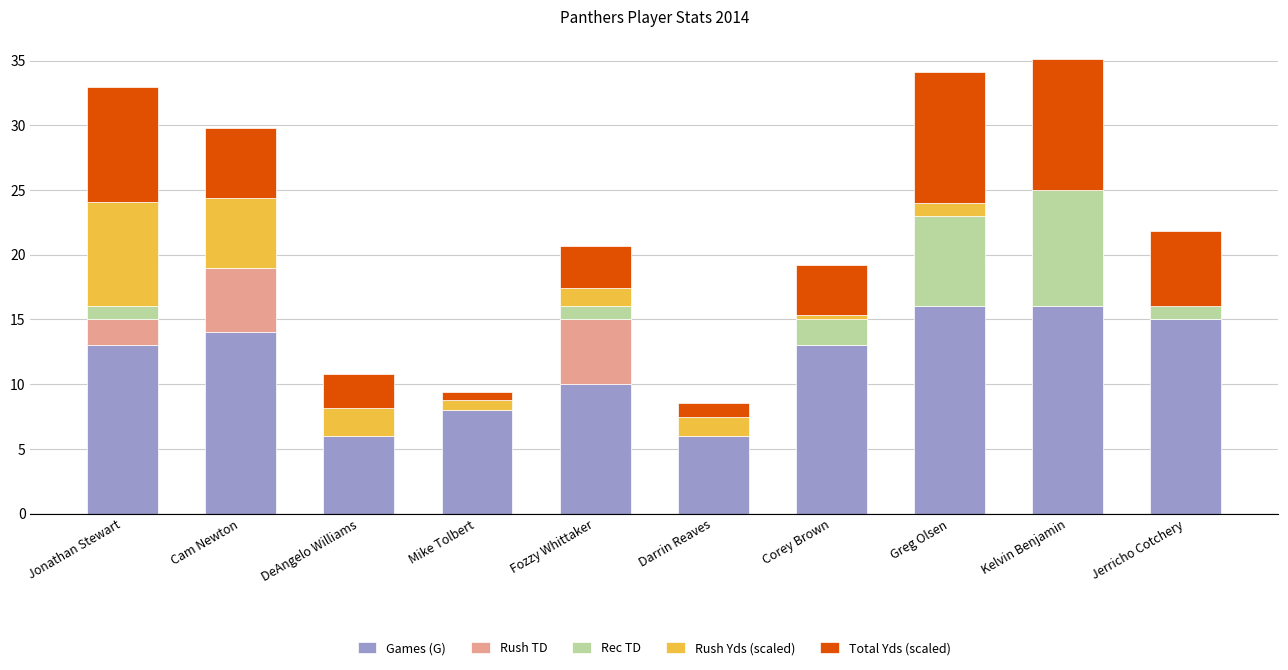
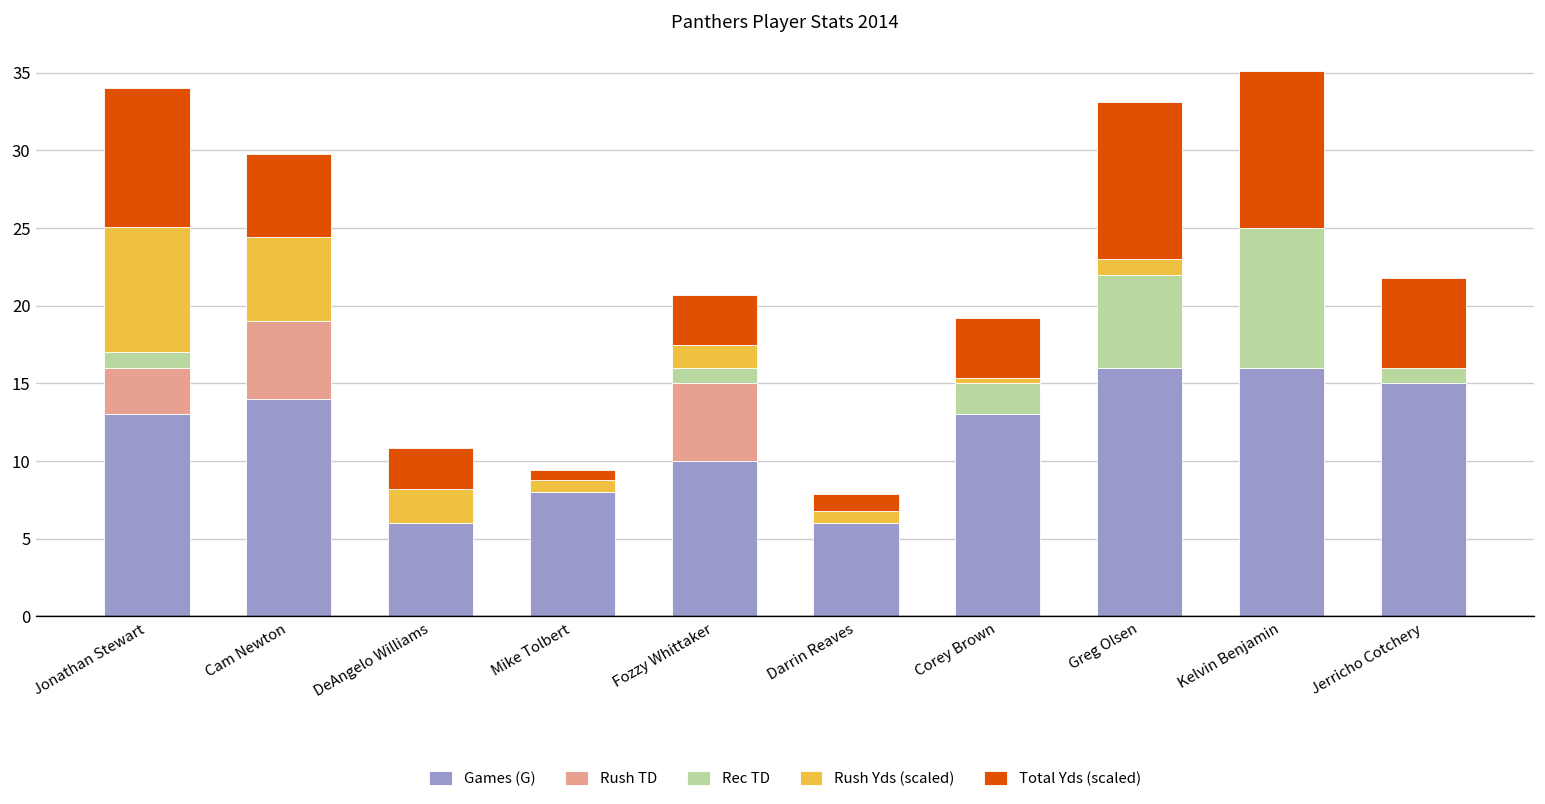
  {
    "Rush TD": {
-     "Jonathan Stewart": 2,
+     "Jonathan Stewart": 3,
      "Cam Newton": 5,
      "DeAngelo Williams": 0,
      "Mike Tolbert": 0,
      "Fozzy Whittaker": 5,
      "Darrin Reaves": 0,
      "Corey Brown": 0,
      "Greg Olsen": 0,
      "Kelvin Benjamin": 0,
      "Jerricho Cotchery": 0
    },
    "Rec TD": {
      "Jonathan Stewart": 1,
      "Cam Newton": 0,
      "DeAngelo Williams": 0,
      "Mike Tolbert": 0,
      "Fozzy Whittaker": 1,
      "Darrin Reaves": 0,
      "Corey Brown": 2,
-     "Greg Olsen": 7,
+     "Greg Olsen": 6,
      "Kelvin Benjamin": 9,
      "Jerricho Cotchery": 1
    },
    "Rush Yds (scaled)": {
      "Jonathan Stewart": 8.1,
      "Cam Newton": 5.4,
      "DeAngelo Williams": 2.2,
      "Mike Tolbert": 0.8,
      "Fozzy Whittaker": 1.4,
-     "Darrin Reaves": 1.4,
+     "Darrin Reaves": 0.8,
      "Corey Brown": 0.3,
      "Greg Olsen": 1.0,
      "Kelvin Benjamin": 0.0,
      "Jerricho Cotchery": 0.0
    },
    "Total Yds (scaled)": {
      "Jonathan Stewart": 8.9,
      "Cam Newton": 5.4,
      "DeAngelo Williams": 2.6,
      "Mike Tolbert": 0.6,
      "Fozzy Whittaker": 3.3,
      "Darrin Reaves": 1.1,
      "Corey Brown": 3.9,
      "Greg Olsen": 10.1,
      "Kelvin Benjamin": 10.1,
      "Jerricho Cotchery": 5.8
    }
  }
